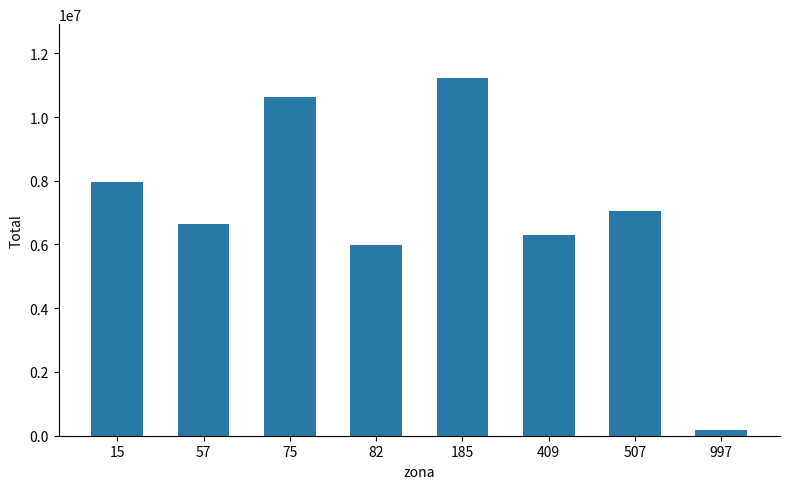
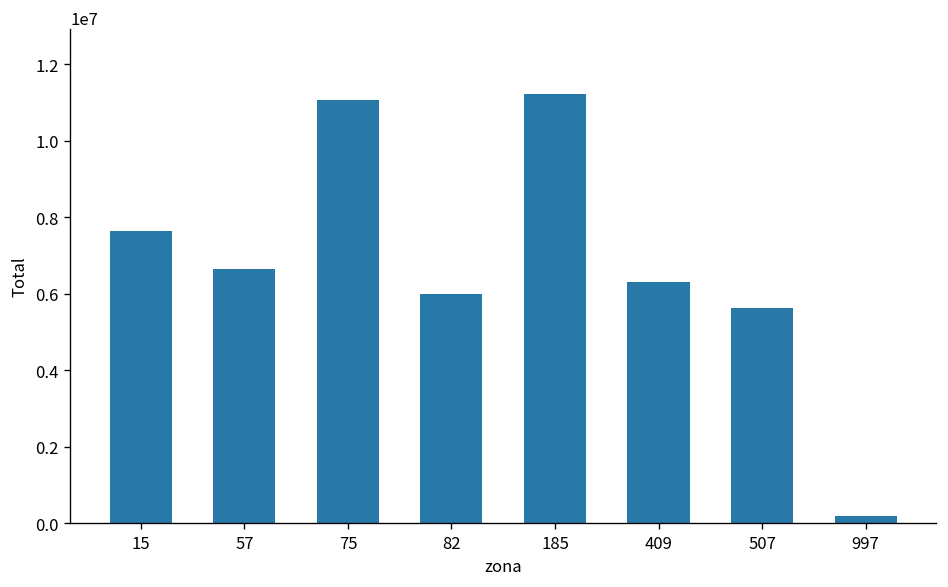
  {
-   "15": 8000000,
+   "15": 7600000,
    "57": 6600000,
-   "75": 10600000,
+   "75": 11100000,
    "82": 6000000,
    "185": 11200000,
    "409": 6300000,
-   "507": 7100000,
+   "507": 5600000,
    "997": 200000
  }
